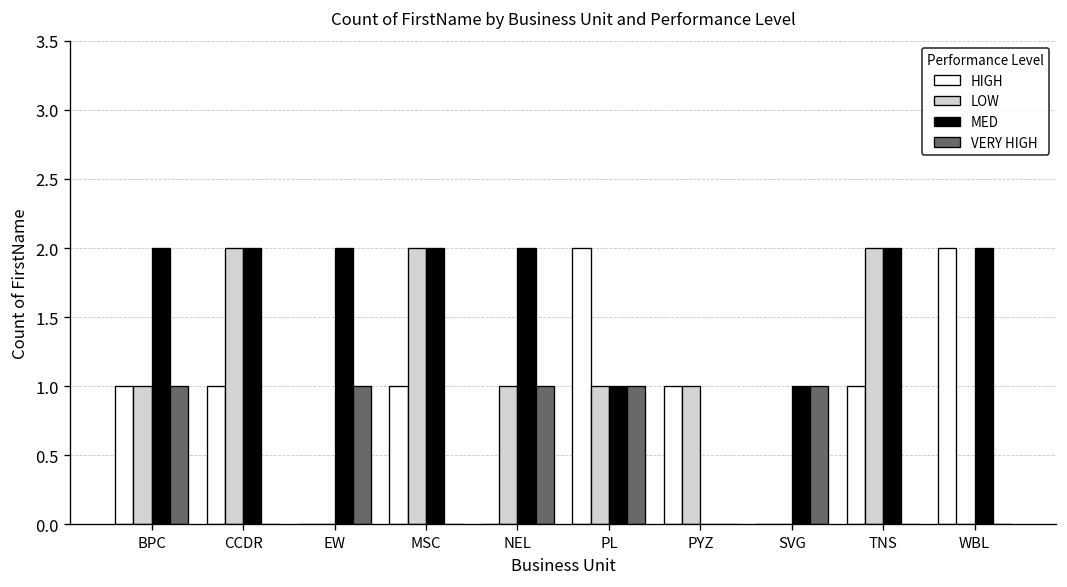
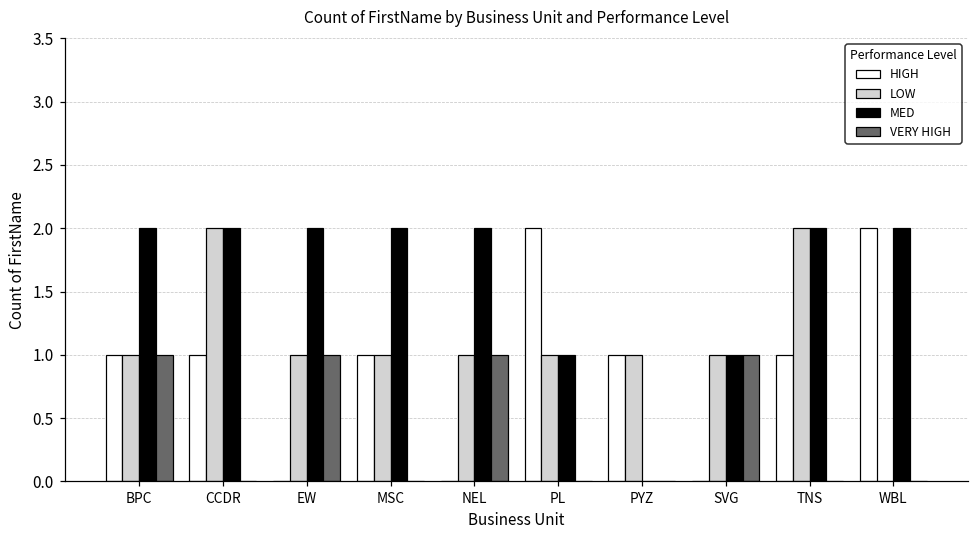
  {
    "HIGH": {
      "BPC": 1,
      "CCDR": 1,
      "EW": 0,
      "MSC": 1,
      "NEL": 0,
      "PL": 2,
      "PYZ": 1,
      "SVG": 0,
      "TNS": 1,
      "WBL": 2
    },
    "LOW": {
      "BPC": 1,
      "CCDR": 2,
-     "EW": 0,
-     "MSC": 2,
+     "EW": 1,
+     "MSC": 1,
      "NEL": 1,
      "PL": 1,
      "PYZ": 1,
-     "SVG": 0,
+     "SVG": 1,
      "TNS": 2,
      "WBL": 0
    },
    "MED": {
      "BPC": 2,
      "CCDR": 2,
      "EW": 2,
      "MSC": 2,
      "NEL": 2,
      "PL": 1,
      "PYZ": 0,
      "SVG": 1,
      "TNS": 2,
      "WBL": 2
    },
    "VERY HIGH": {
      "BPC": 1,
      "CCDR": 0,
      "EW": 1,
      "MSC": 0,
      "NEL": 1,
-     "PL": 1,
+     "PL": 0,
      "PYZ": 0,
      "SVG": 1,
      "TNS": 0,
      "WBL": 0
    }
  }
